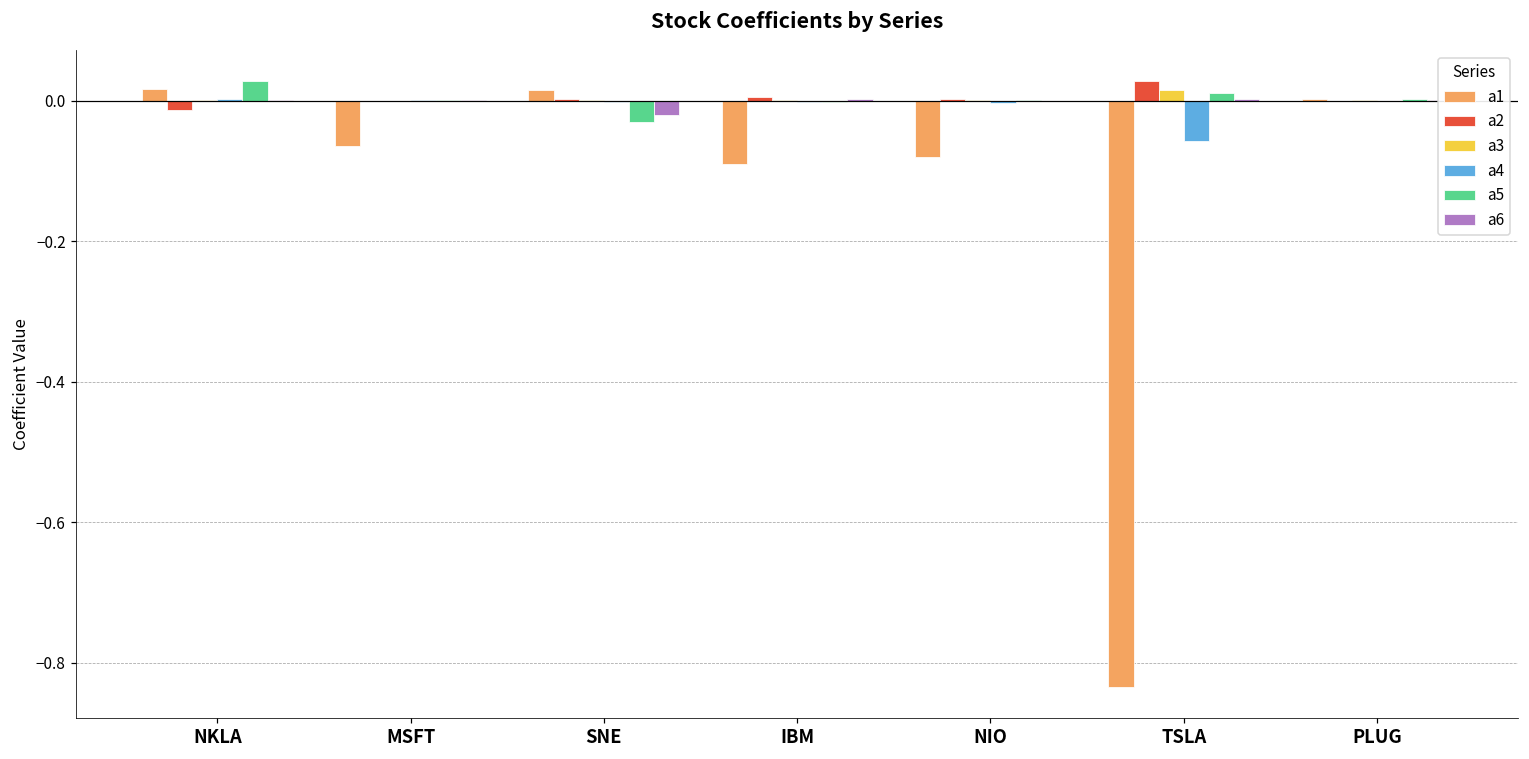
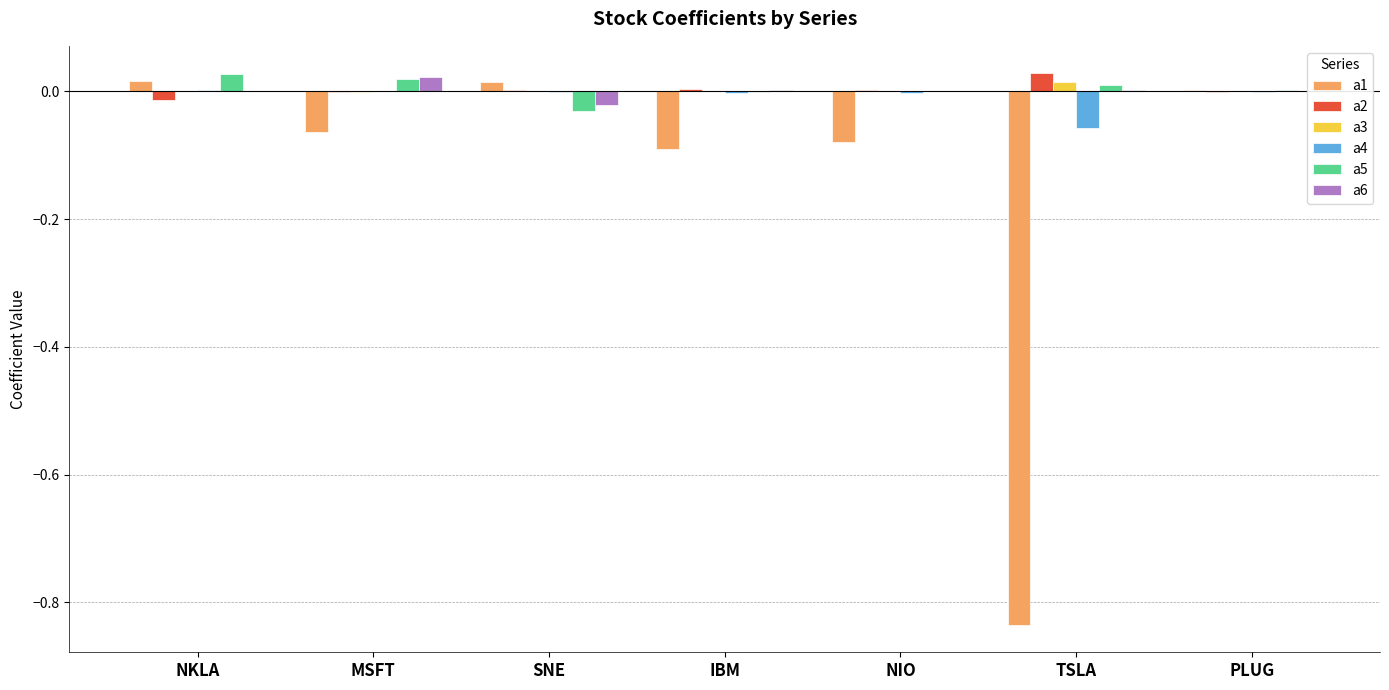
  {
    "a2": {
      "NKLA": -0.01,
      "IBM": 0.00,
      "TSLA": 0.03
    },
    "a4": {
      "TSLA": -0.06
    },
    "a5": {
      "NKLA": 0.03,
-     "MSFT": 0.00,
+     "MSFT": 0.02,
      "SNE": -0.03,
      "TSLA": 0.01
    },
    "a6": {
-     "MSFT": 0.00,
+     "MSFT": 0.02,
      "SNE": -0.02
    }
  }
